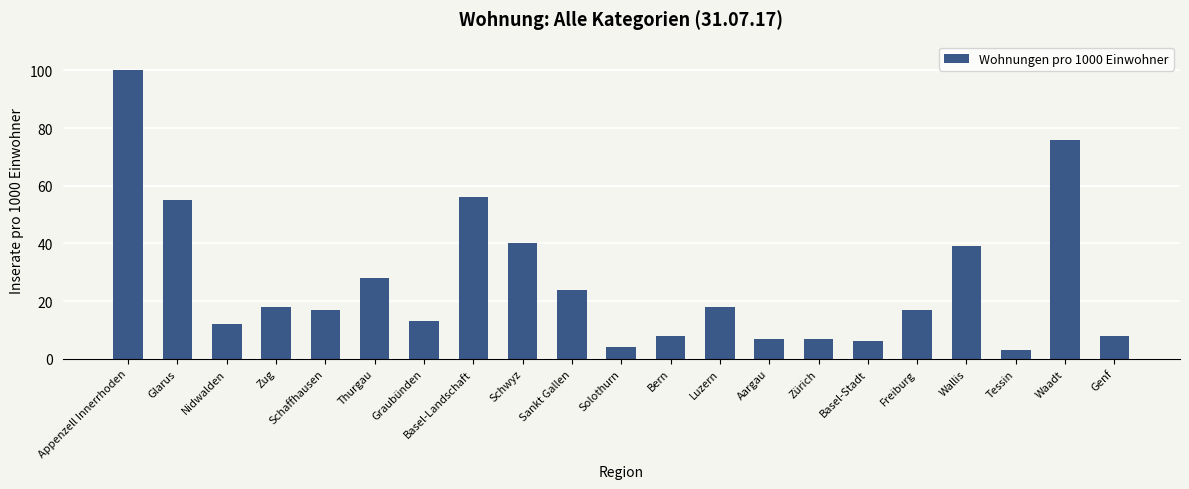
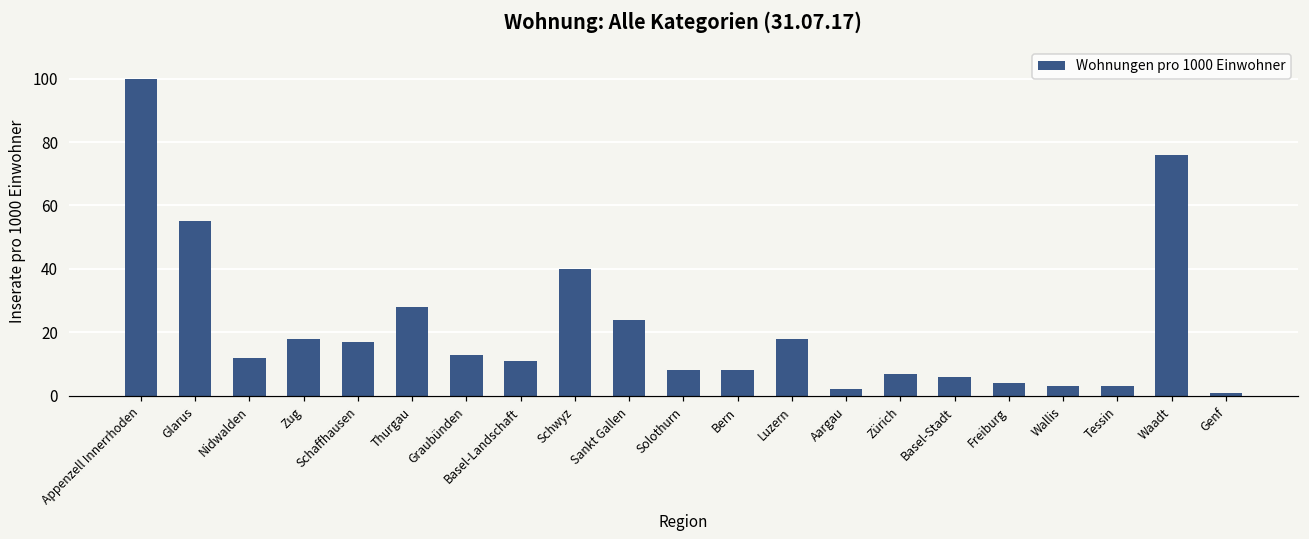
  {
    "Appenzell Innerrhoden": 100,
    "Glarus": 55,
    "Nidwalden": 12,
    "Zug": 18,
    "Schaffhausen": 17,
    "Thurgau": 28,
    "Graubünden": 13,
-   "Basel-Landschaft": 56,
+   "Basel-Landschaft": 11,
    "Schwyz": 40,
    "Sankt Gallen": 24,
-   "Solothurn": 4,
+   "Solothurn": 8,
    "Bern": 8,
    "Luzern": 18,
-   "Aargau": 7,
+   "Aargau": 2,
    "Zürich": 7,
    "Basel-Stadt": 6,
-   "Freiburg": 17,
-   "Wallis": 39,
+   "Freiburg": 4,
+   "Wallis": 3,
    "Tessin": 3,
    "Waadt": 76,
-   "Genf": 8
+   "Genf": 1
  }
